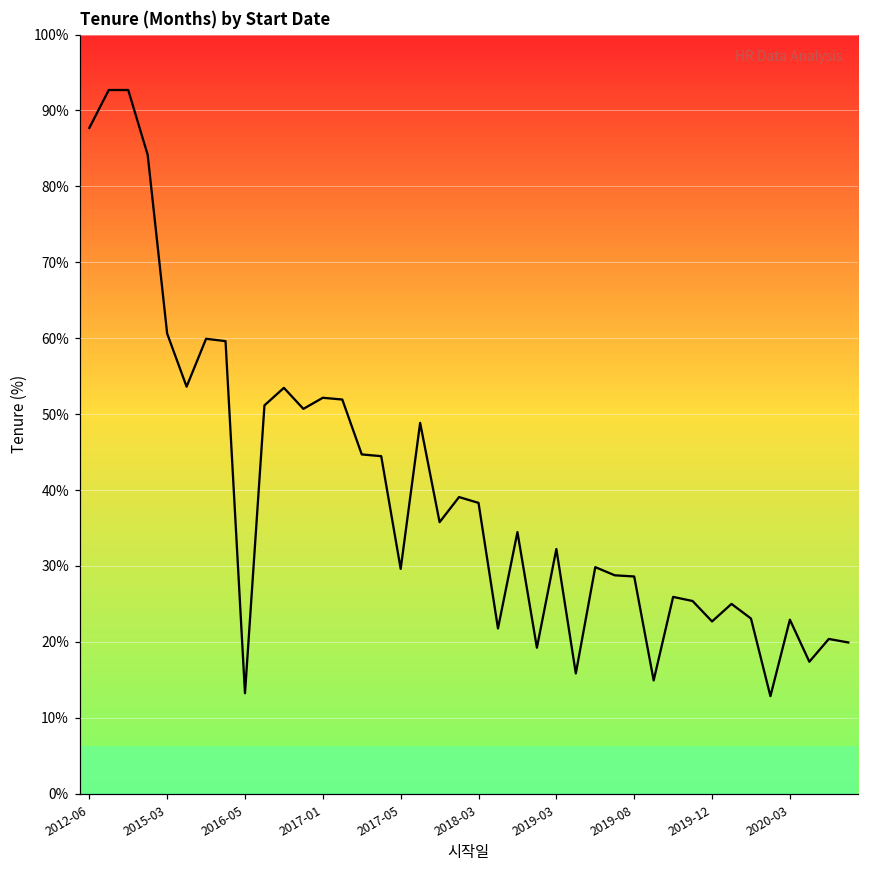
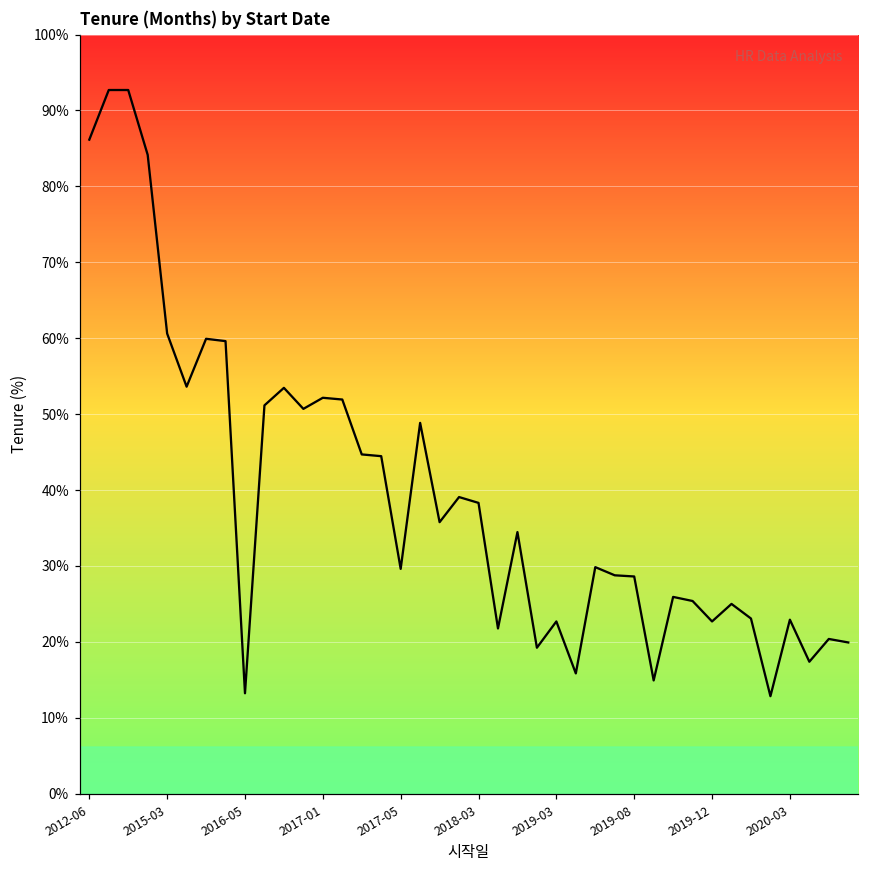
  {
-   "2012-06": "88%",
+   "2012-06": "86%",
    "2015-03": "61%",
    "2016-05": "13%",
    "2018-03": "38%",
-   "2019-03": "32%",
+   "2019-03": "23%",
    "2019-08": "29%"
  }
